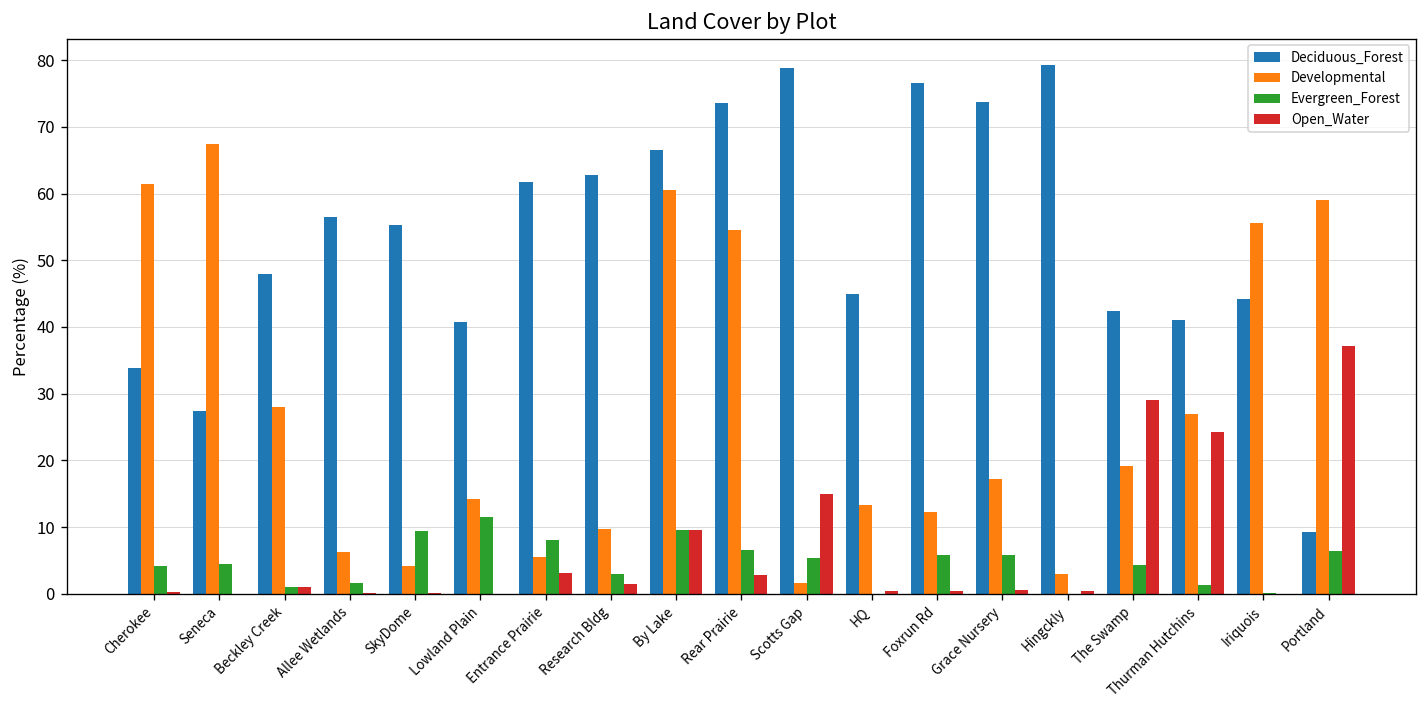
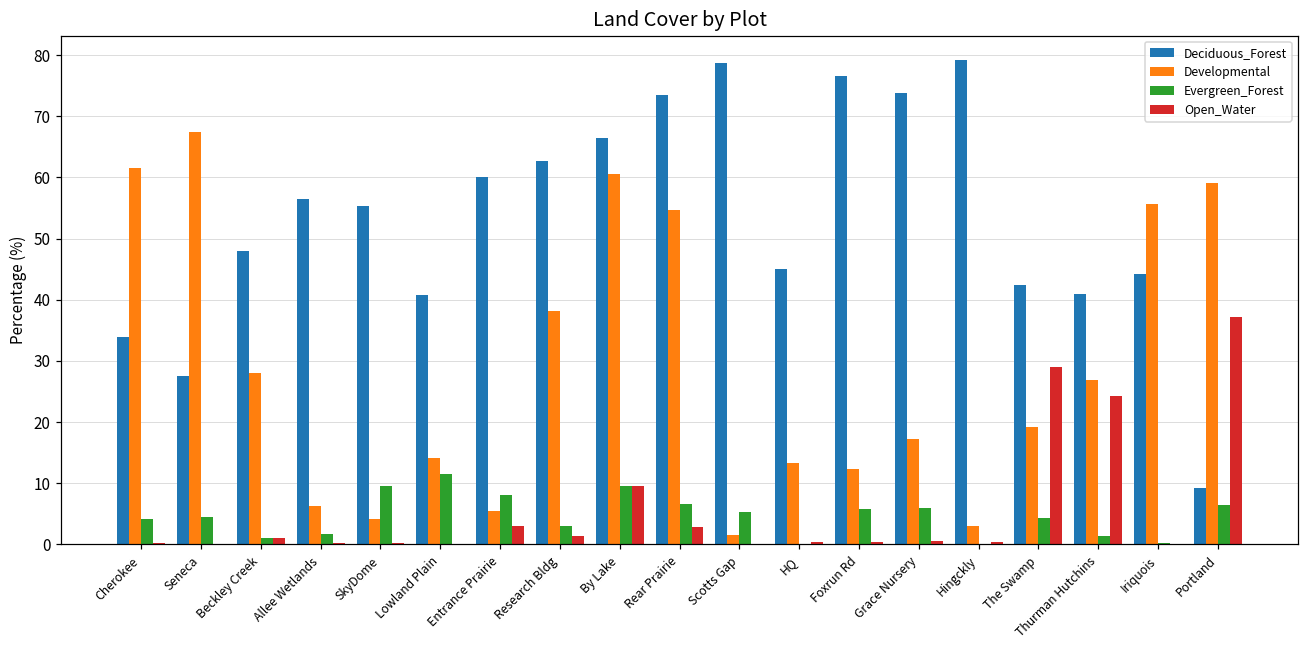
  {
    "Deciduous_Forest": {
      "Cherokee": 34,
      "Seneca": 27,
      "Beckley Creek": 48,
      "Allee Wetlands": 56,
      "SkyDome": 55,
      "Lowland Plain": 41,
-     "Entrance Prairie": 62,
+     "Entrance Prairie": 60,
      "Research Bldg": 63,
      "By Lake": 66,
      "Rear Prairie": 74,
      "Scotts Gap": 79,
      "HQ": 45,
      "Foxrun Rd": 77,
      "Grace Nursery": 74,
      "Hingckly": 79,
      "The Swamp": 42,
      "Thurman Hutchins": 41,
      "Iriquois": 44,
      "Portland": 9
    },
    "Developmental": {
      "Cherokee": 61,
      "Seneca": 67,
      "Beckley Creek": 28,
      "Allee Wetlands": 6,
      "SkyDome": 4,
      "Lowland Plain": 14,
      "Entrance Prairie": 5,
-     "Research Bldg": 10,
+     "Research Bldg": 38,
      "By Lake": 60,
      "Rear Prairie": 55,
      "Scotts Gap": 2,
      "HQ": 13,
      "Foxrun Rd": 12,
      "Grace Nursery": 17,
      "Hingckly": 3,
      "The Swamp": 19,
      "Thurman Hutchins": 27,
      "Iriquois": 56,
      "Portland": 59
    },
    "Evergreen_Forest": {
      "Cherokee": 4,
      "Seneca": 5,
      "Beckley Creek": 1,
      "Allee Wetlands": 2,
      "SkyDome": 9,
      "Lowland Plain": 12,
      "Entrance Prairie": 8,
      "Research Bldg": 3,
      "By Lake": 10,
      "Rear Prairie": 7,
      "Scotts Gap": 5,
      "HQ": 0,
      "Foxrun Rd": 6,
      "Grace Nursery": 6,
      "Hingckly": 0,
      "The Swamp": 4,
      "Thurman Hutchins": 1,
      "Portland": 6
    },
    "Open_Water": {
      "Seneca": 0,
      "Beckley Creek": 1,
      "Lowland Plain": 0,
      "Entrance Prairie": 3,
      "Research Bldg": 1,
      "By Lake": 10,
      "Rear Prairie": 3,
-     "Scotts Gap": 15,
+     "Scotts Gap": 0,
      "Grace Nursery": 1,
      "The Swamp": 29,
      "Thurman Hutchins": 24,
      "Iriquois": 0,
      "Portland": 37
    }
  }
